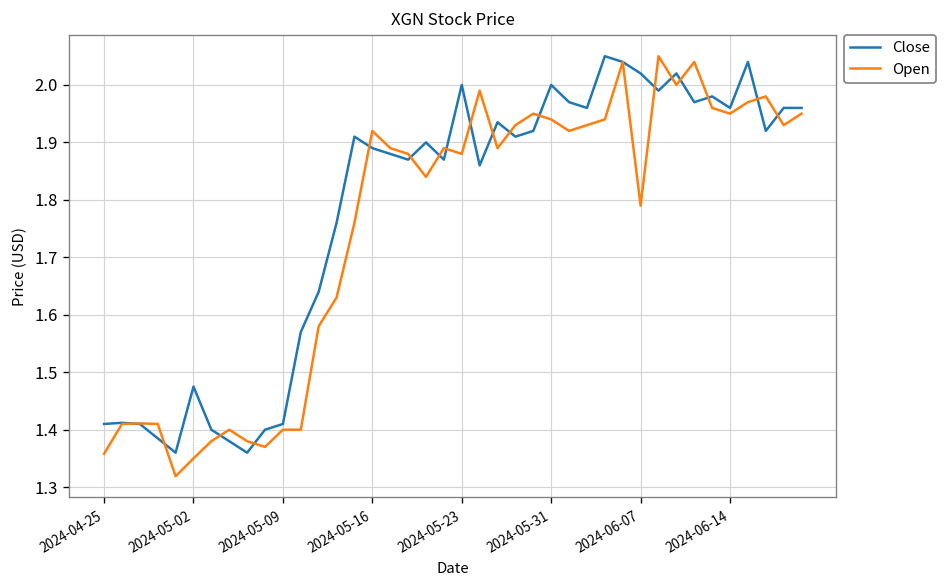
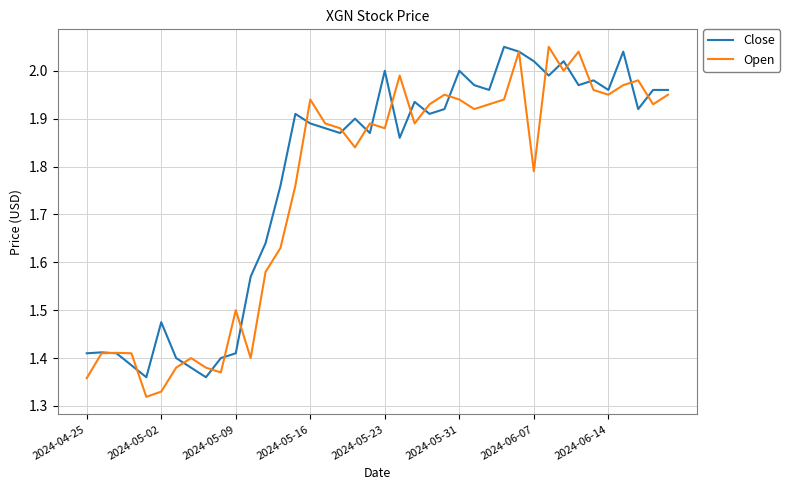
  {
    "Close": {
      "2024-04-25": 1.41,
      "2024-05-02": 1.48,
      "2024-05-09": 1.41,
      "2024-05-16": 1.89,
      "2024-05-23": 2.00,
      "2024-05-31": 2.00,
      "2024-06-07": 2.02,
      "2024-06-14": 1.96
    },
    "Open": {
      "2024-04-25": 1.36,
-     "2024-05-02": 1.35,
-     "2024-05-09": 1.4,
-     "2024-05-16": 1.92,
+     "2024-05-02": 1.33,
+     "2024-05-09": 1.5,
+     "2024-05-16": 1.94,
      "2024-05-23": 1.88,
      "2024-05-31": 1.94,
      "2024-06-07": 1.79,
      "2024-06-14": 1.95
    }
  }
